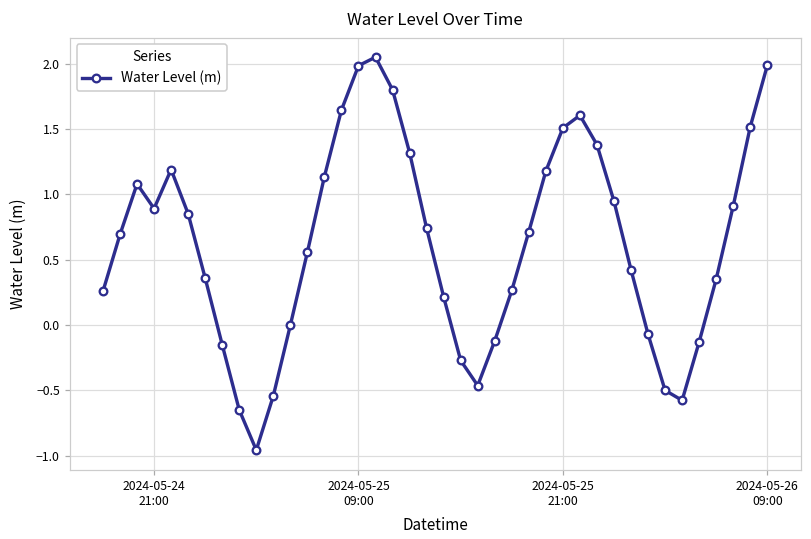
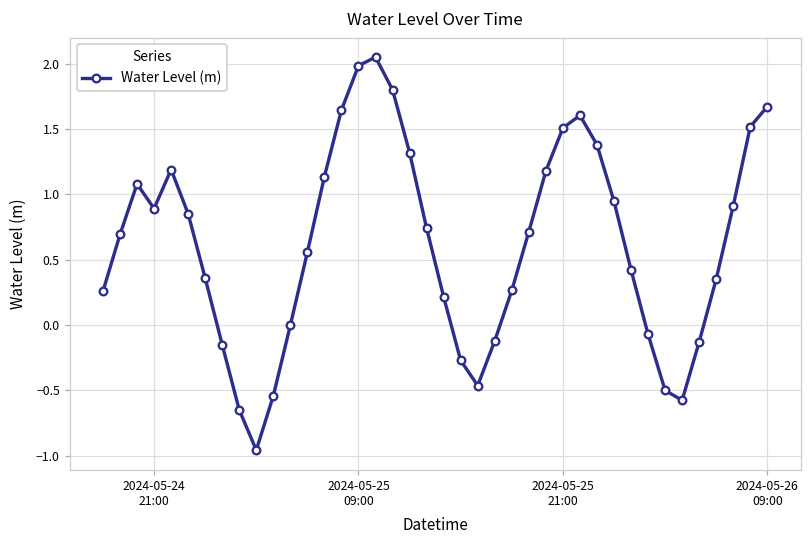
  {
    "2024-05-24 21:00": 0.89,
    "2024-05-25 09:00": 1.99,
    "2024-05-25 21:00": 1.51,
-   "2024-05-26 09:00": 1.99
+   "2024-05-26 09:00": 1.67
  }
